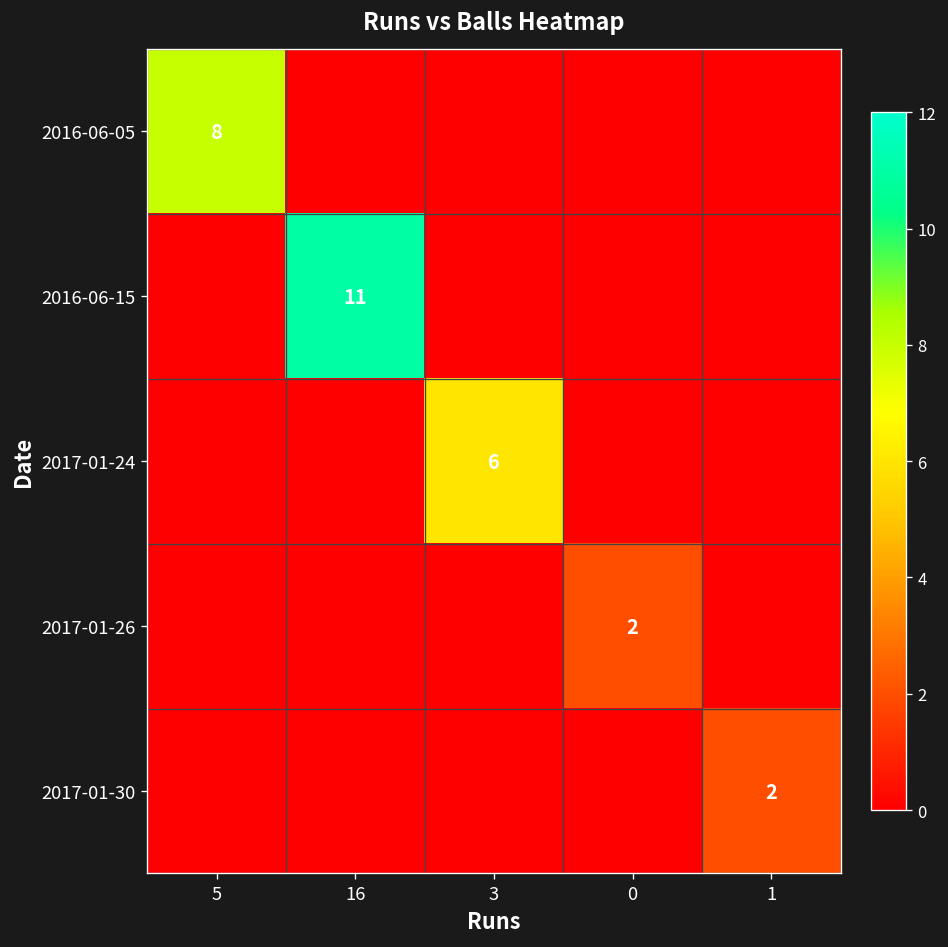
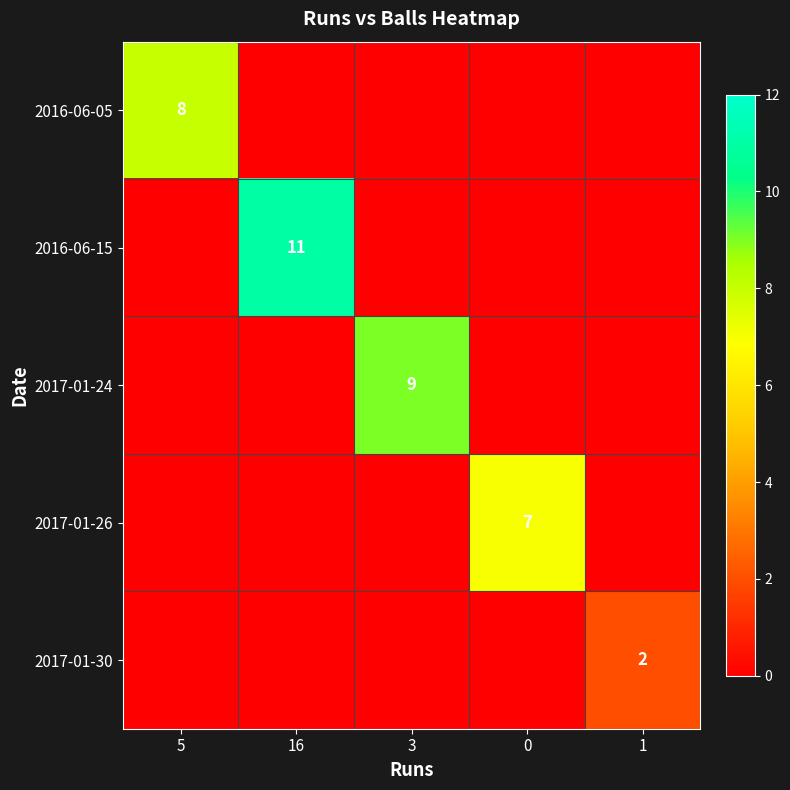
  {
    "2016-06-05": {
      "5": 8
    },
    "2016-06-15": {
      "16": 11
    },
    "2017-01-24": {
-     "3": 6
+     "3": 9
    },
    "2017-01-26": {
-     "0": 2
+     "0": 7
    },
    "2017-01-30": {
      "1": 2
    }
  }
